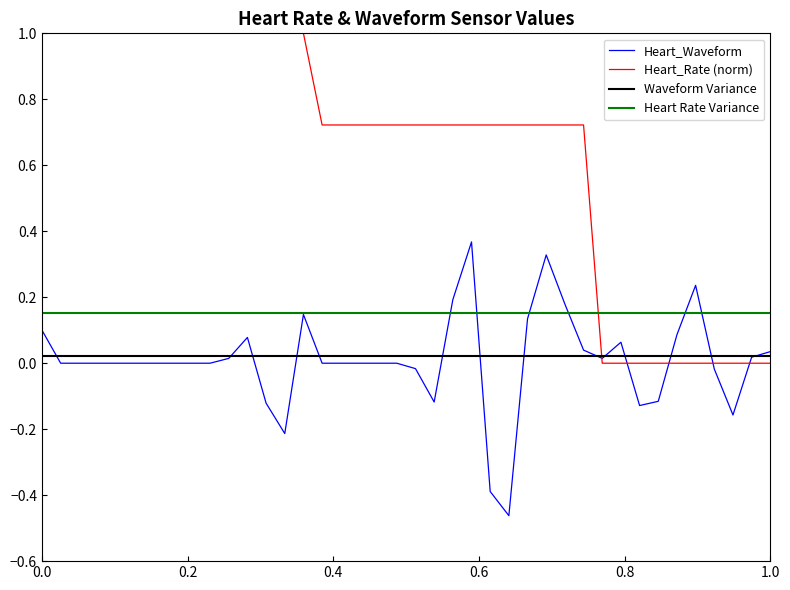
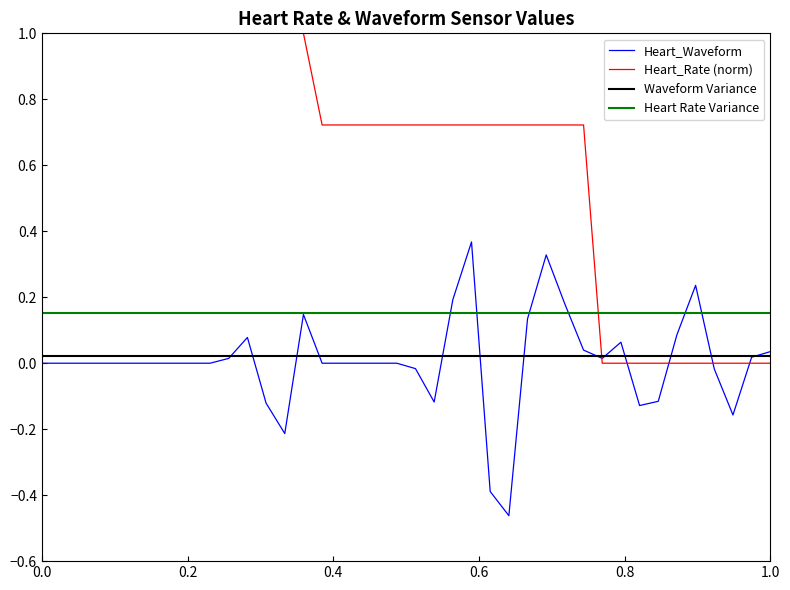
  {
    "Heart_Waveform": {
-     "0.0": 0.1,
+     "0.0": 0.0,
      "1.0": 0.04
    },
    "Heart_Rate (norm)": {
      "0.0": 1.0,
      "1.0": 0.0
    }
  }
